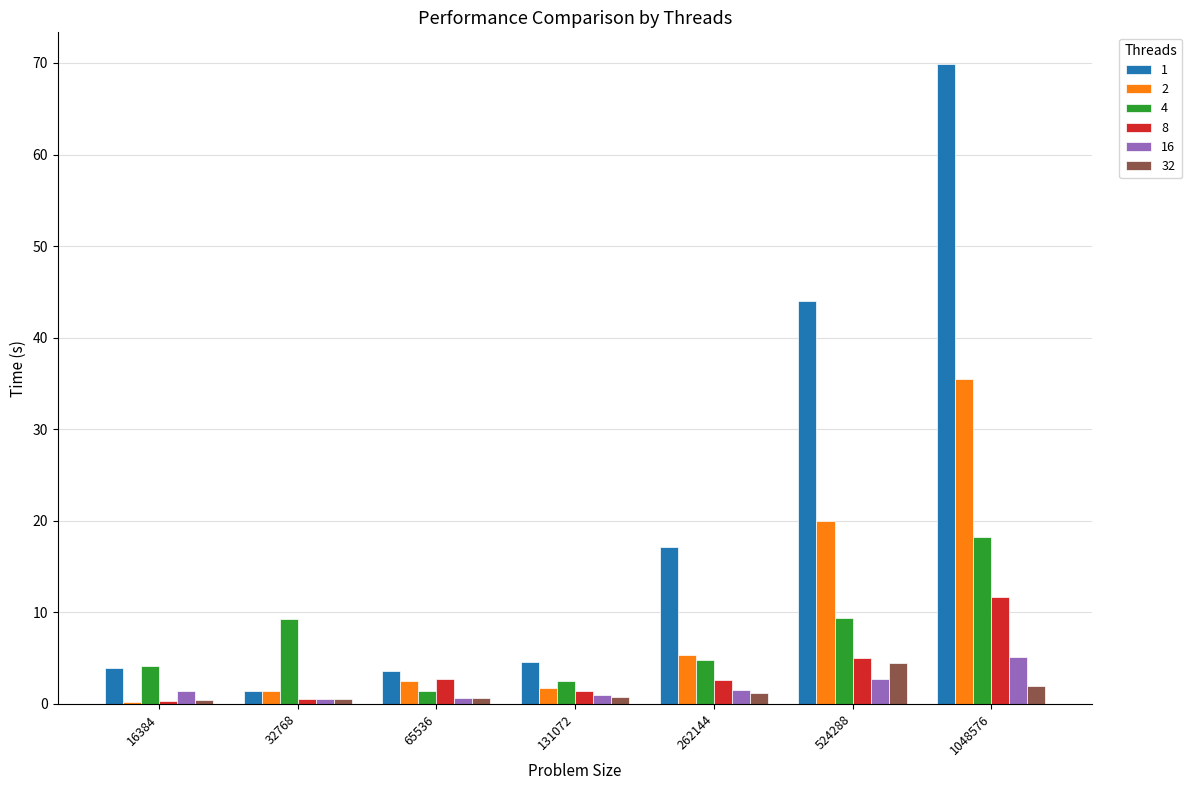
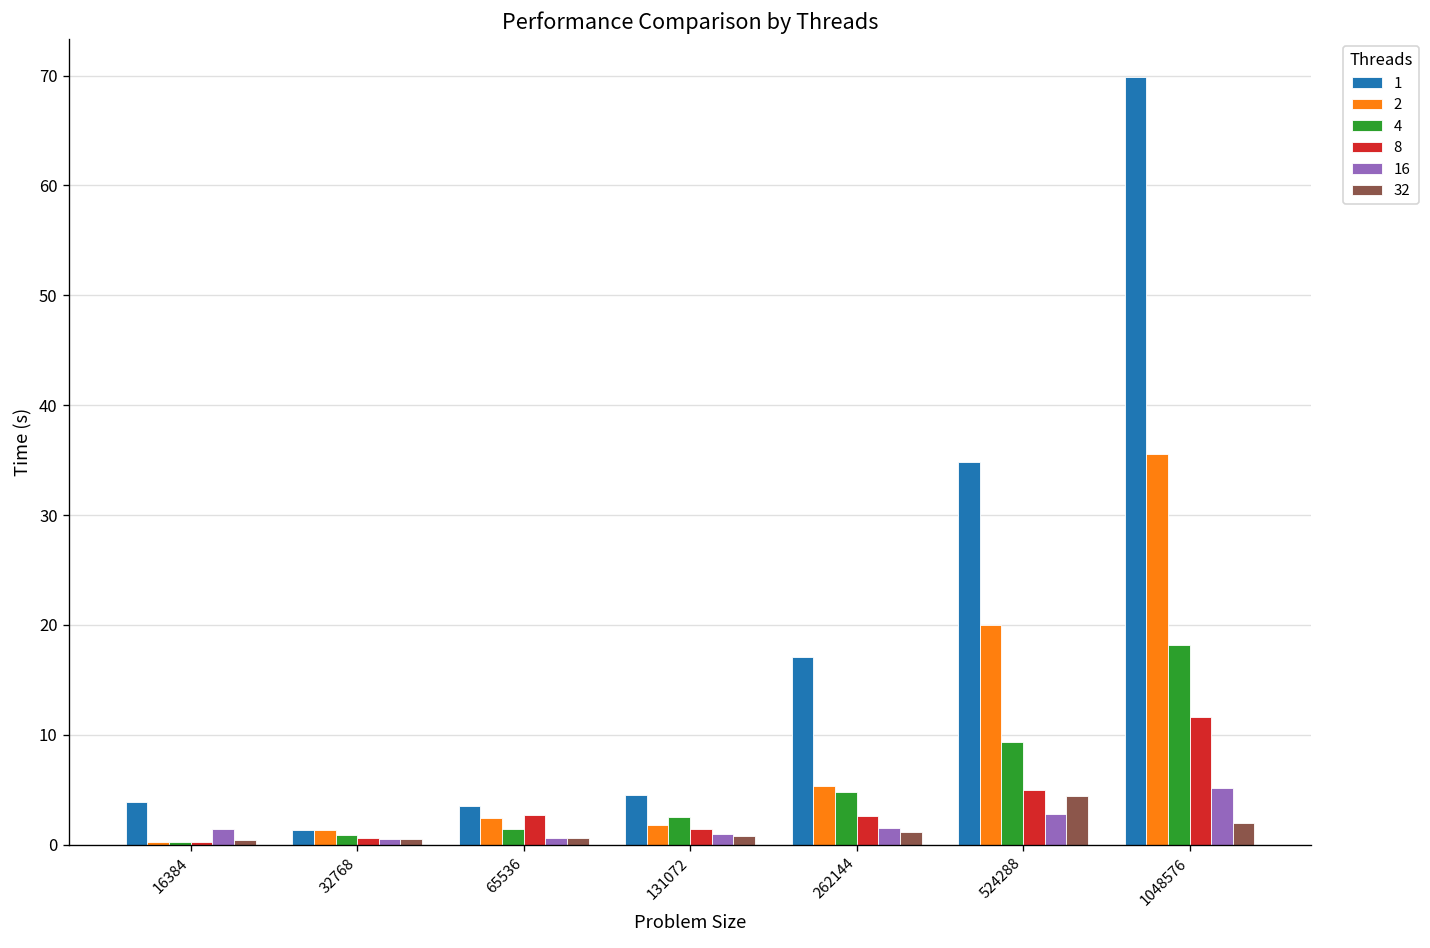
  {
    "1": {
      "16384": 4,
      "32768": 1,
      "65536": 4,
      "131072": 5,
      "262144": 17,
-     "524288": 44,
+     "524288": 35,
      "1048576": 70
    },
    "2": {
      "32768": 1,
      "65536": 2,
      "131072": 2,
      "262144": 5,
      "524288": 20,
      "1048576": 36
    },
    "4": {
-     "16384": 4,
-     "32768": 9,
+     "16384": 0,
+     "32768": 1,
      "65536": 1,
      "131072": 3,
      "262144": 5,
      "524288": 9,
      "1048576": 18
    },
    "8": {
      "16384": 0,
      "32768": 1,
      "65536": 3,
      "131072": 1,
      "262144": 3,
      "524288": 5,
      "1048576": 12
    },
    "16": {
      "16384": 1,
      "32768": 0,
      "65536": 1,
      "131072": 1,
      "262144": 2,
      "524288": 3,
      "1048576": 5
    },
    "32": {
      "16384": 0,
      "32768": 1,
      "65536": 1,
      "131072": 1,
      "262144": 1,
      "524288": 4,
      "1048576": 2
    }
  }
